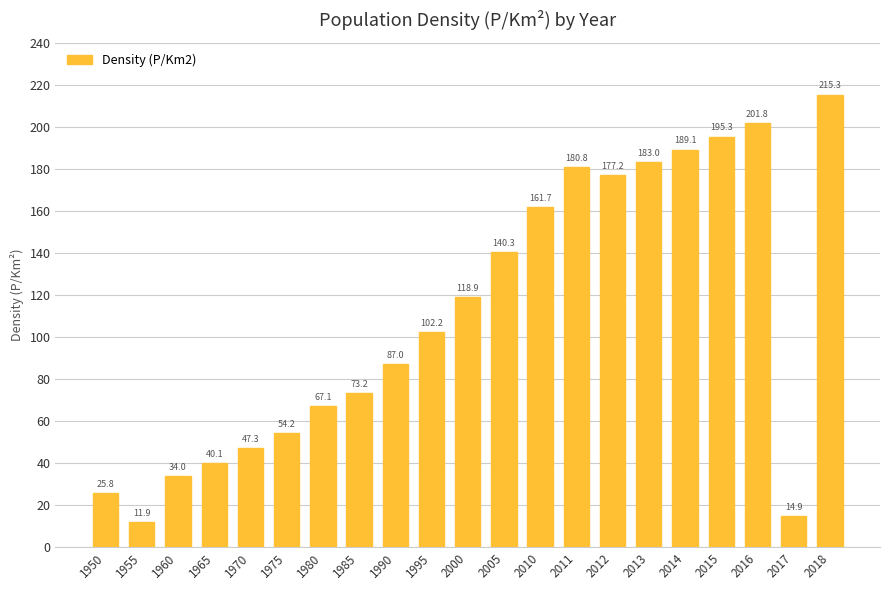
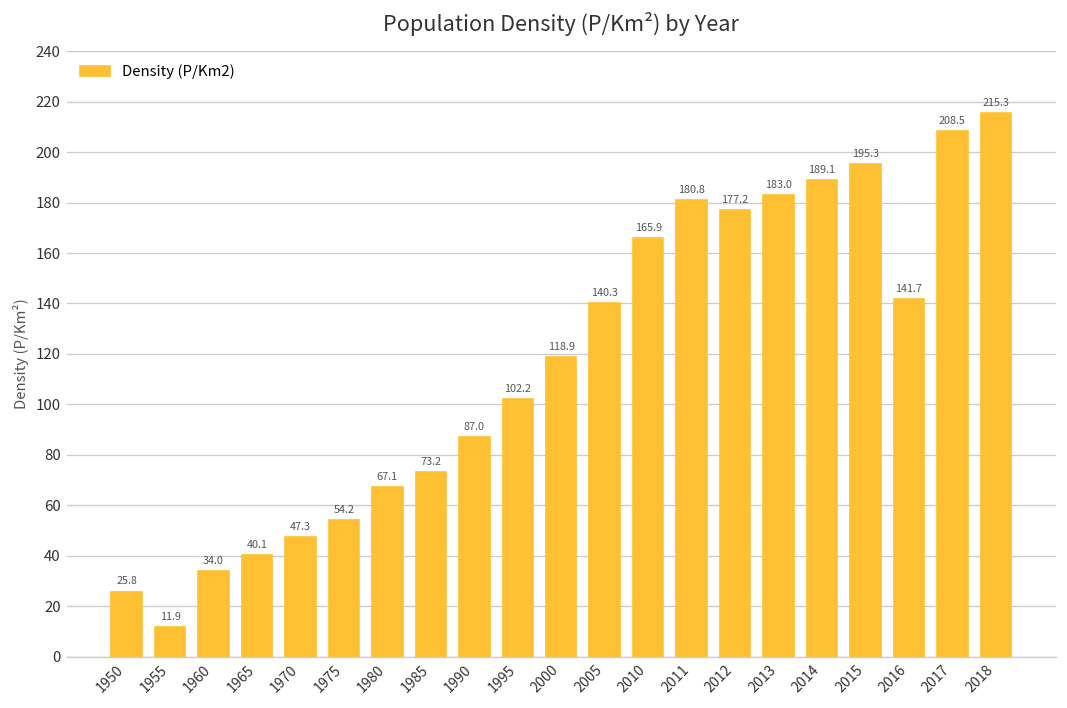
  {
    "1950": 25.8,
    "1955": 11.9,
    "1960": 34.0,
    "1965": 40.1,
    "1970": 47.3,
    "1975": 54.2,
    "1980": 67.1,
    "1985": 73.2,
    "1990": 87.0,
    "1995": 102.2,
    "2000": 118.9,
    "2005": 140.3,
-   "2010": 161.7,
+   "2010": 165.9,
    "2011": 180.8,
    "2012": 177.2,
    "2013": 183.0,
    "2014": 189.1,
    "2015": 195.3,
-   "2016": 201.8,
-   "2017": 14.9,
+   "2016": 141.7,
+   "2017": 208.5,
    "2018": 215.3
  }
